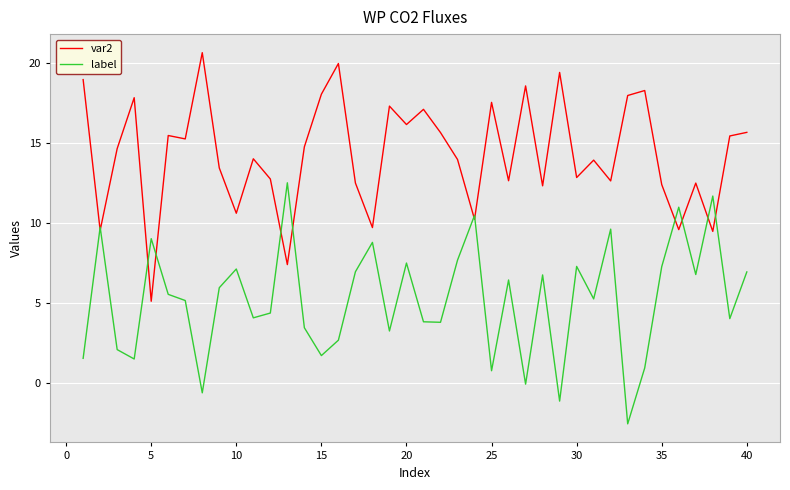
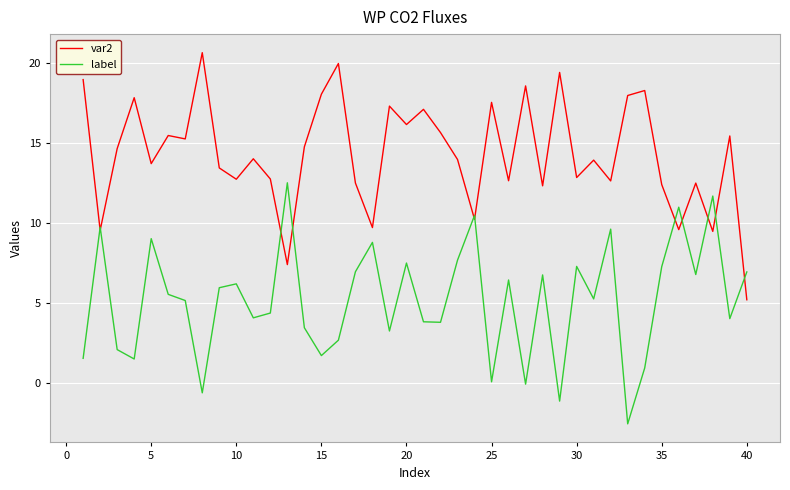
  {
    "var2": {
-     "5": 5.1,
-     "10": 10.6,
+     "5": 13.7,
+     "10": 12.8,
      "15": 18.1,
      "20": 16.2,
      "25": 17.6,
      "30": 12.9,
      "35": 12.4,
-     "40": 15.7
+     "40": 5.2
    },
    "label": {
      "5": 9.0,
-     "10": 7.1,
+     "10": 6.2,
      "15": 1.7,
      "20": 7.5,
-     "25": 0.8,
+     "25": 0.1,
      "30": 7.3,
      "35": 7.3,
      "40": 7.0
    }
  }
